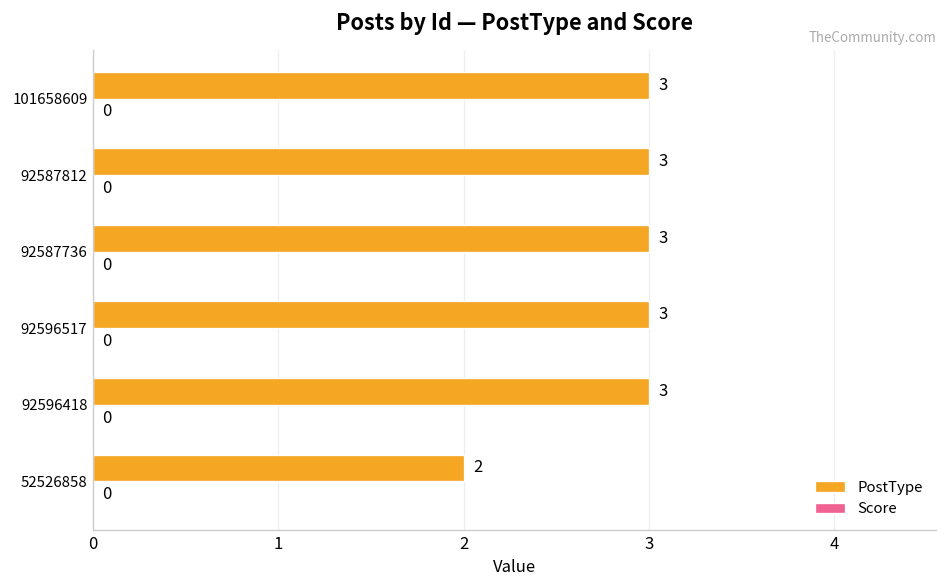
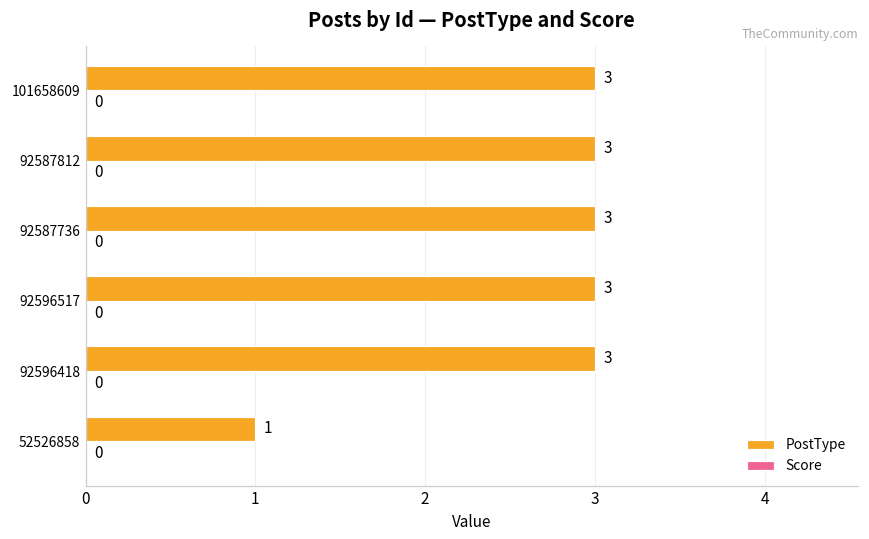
  {
    "PostType": {
      "101658609": 3,
      "92587812": 3,
      "92587736": 3,
      "92596517": 3,
      "92596418": 3,
-     "52526858": 2
+     "52526858": 1
    },
    "Score": {
      "101658609": 0,
      "92587812": 0,
      "92587736": 0,
      "92596517": 0,
      "92596418": 0,
      "52526858": 0
    }
  }
